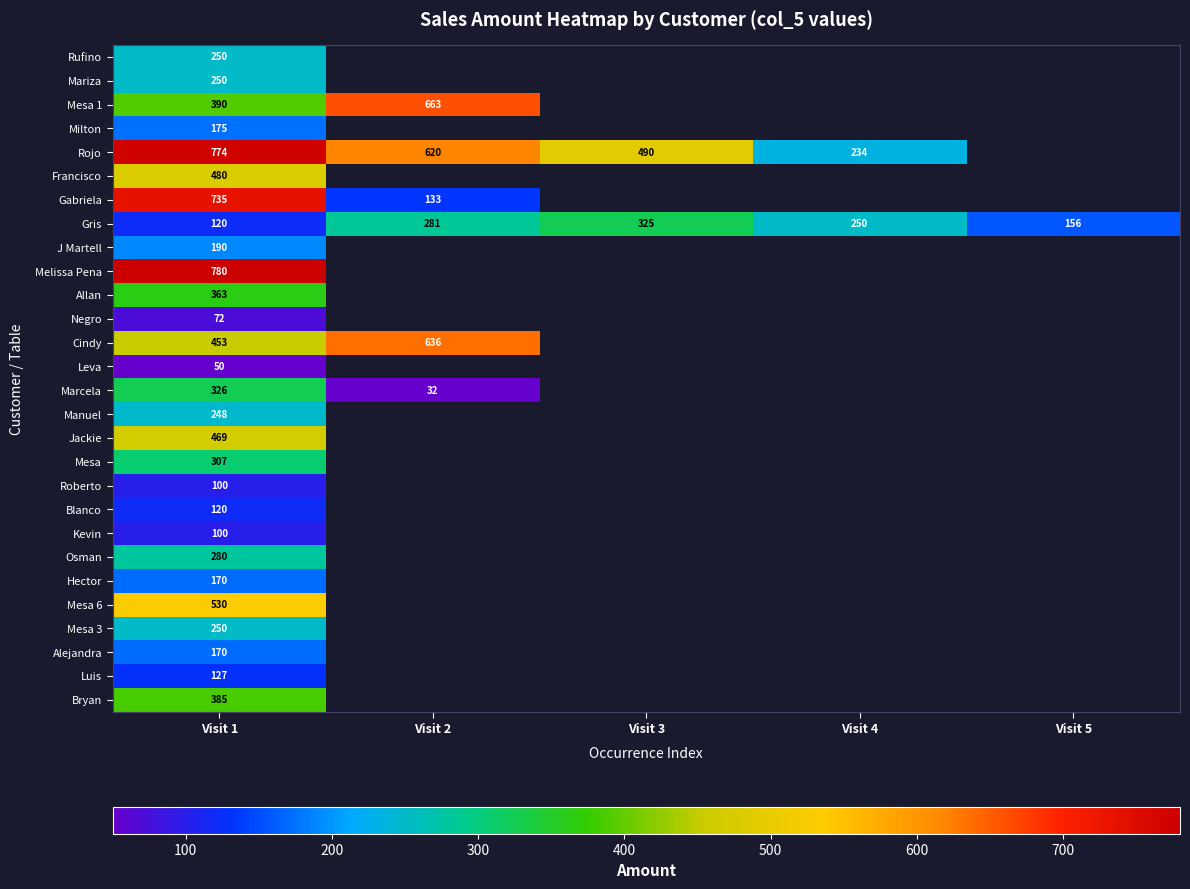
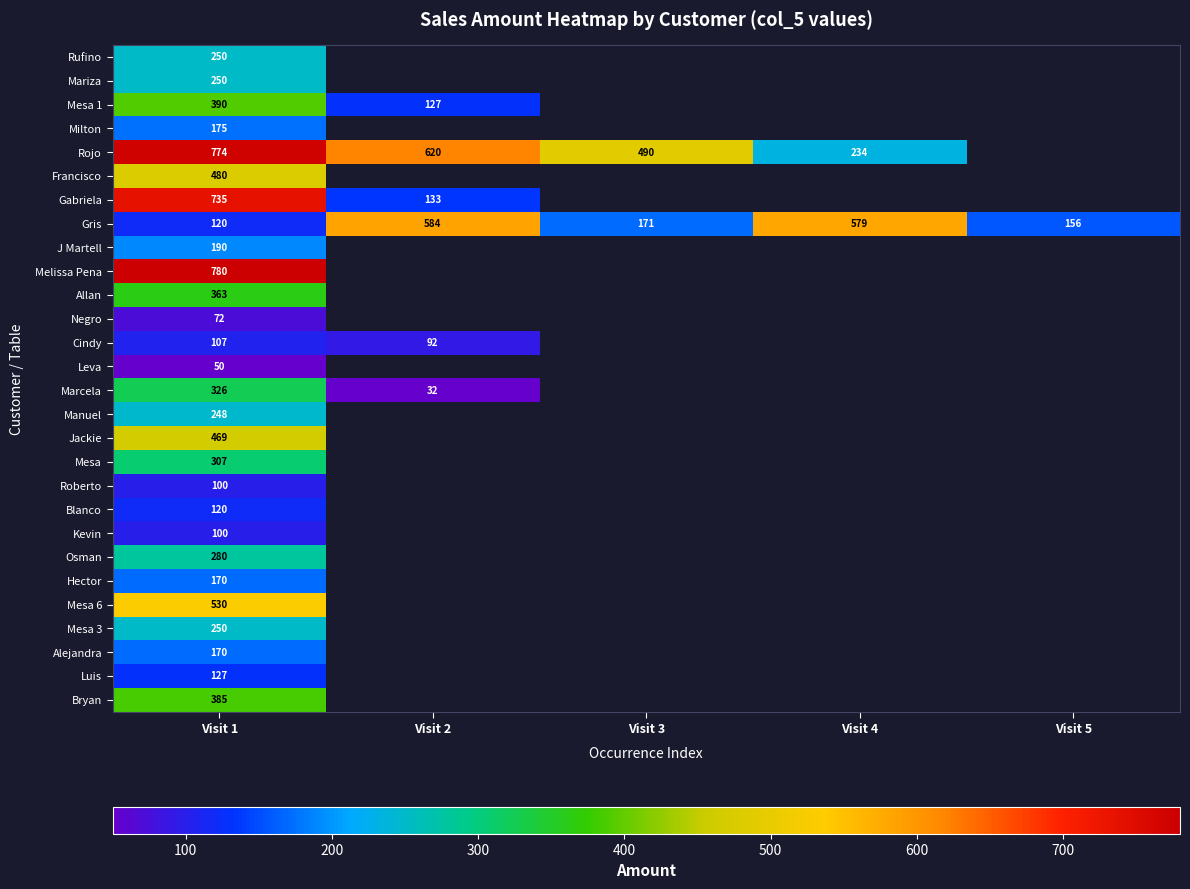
  {
    "Rufino": {
      "Visit 1": 250
    },
    "Mariza": {
      "Visit 1": 250
    },
    "Mesa 1": {
      "Visit 1": 390,
-     "Visit 2": 663
+     "Visit 2": 127
    },
    "Milton": {
      "Visit 1": 175
    },
    "Rojo": {
      "Visit 1": 774,
      "Visit 2": 620,
      "Visit 3": 490,
      "Visit 4": 234
    },
    "Francisco": {
      "Visit 1": 480
    },
    "Gabriela": {
      "Visit 1": 735,
      "Visit 2": 133
    },
    "Gris": {
      "Visit 1": 120,
-     "Visit 2": 281,
-     "Visit 3": 325,
-     "Visit 4": 250,
+     "Visit 2": 584,
+     "Visit 3": 171,
+     "Visit 4": 579,
      "Visit 5": 156
    },
    "J Martell": {
      "Visit 1": 190
    },
    "Melissa Pena": {
      "Visit 1": 780
    },
    "Allan": {
      "Visit 1": 363
    },
    "Negro": {
      "Visit 1": 72
    },
    "Cindy": {
-     "Visit 1": 453,
-     "Visit 2": 636
+     "Visit 1": 107,
+     "Visit 2": 92
    },
    "Leva": {
      "Visit 1": 50
    },
    "Marcela": {
      "Visit 1": 326,
      "Visit 2": 32
    },
    "Manuel": {
      "Visit 1": 248
    },
    "Jackie": {
      "Visit 1": 469
    },
    "Mesa": {
      "Visit 1": 307
    },
    "Roberto": {
      "Visit 1": 100
    },
    "Blanco": {
      "Visit 1": 120
    },
    "Kevin": {
      "Visit 1": 100
    },
    "Osman": {
      "Visit 1": 280
    },
    "Hector": {
      "Visit 1": 170
    },
    "Mesa 6": {
      "Visit 1": 530
    },
    "Mesa 3": {
      "Visit 1": 250
    },
    "Alejandra": {
      "Visit 1": 170
    },
    "Luis": {
      "Visit 1": 127
    },
    "Bryan": {
      "Visit 1": 385
    }
  }
